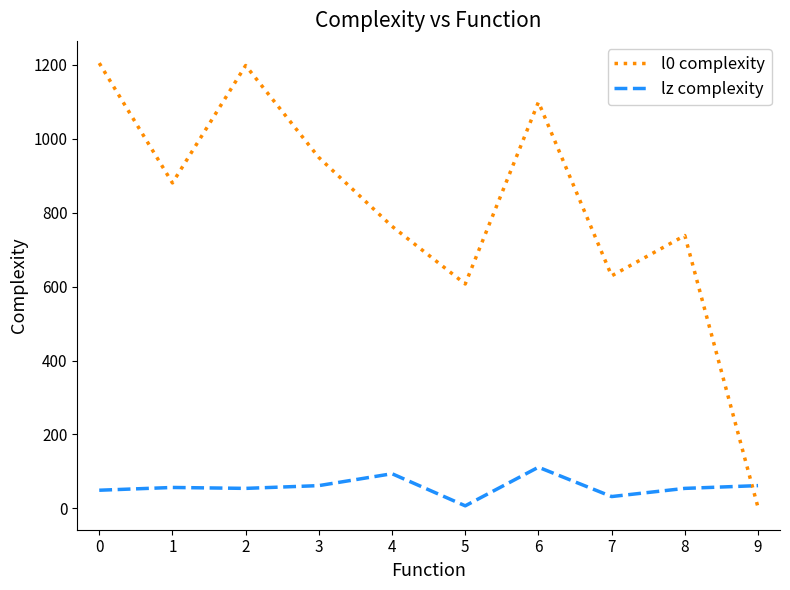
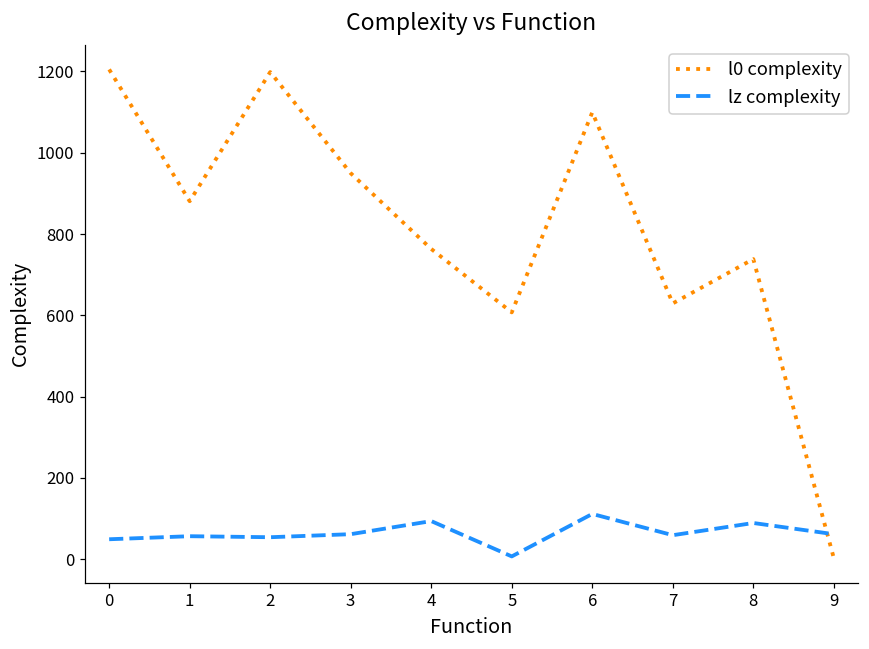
  {
    "l0 complexity": {
      "0": 1200,
      "1": 880,
      "2": 1200,
      "3": 950,
      "4": 760,
      "5": 610,
      "6": 1100,
      "7": 630,
      "8": 740,
      "9": 0
    },
    "lz complexity": {
      "0": 50,
      "1": 60,
      "2": 50,
      "3": 60,
      "4": 90,
      "5": 10,
      "6": 110,
-     "7": 30,
-     "8": 50,
+     "7": 60,
+     "8": 90,
      "9": 60
    }
  }
